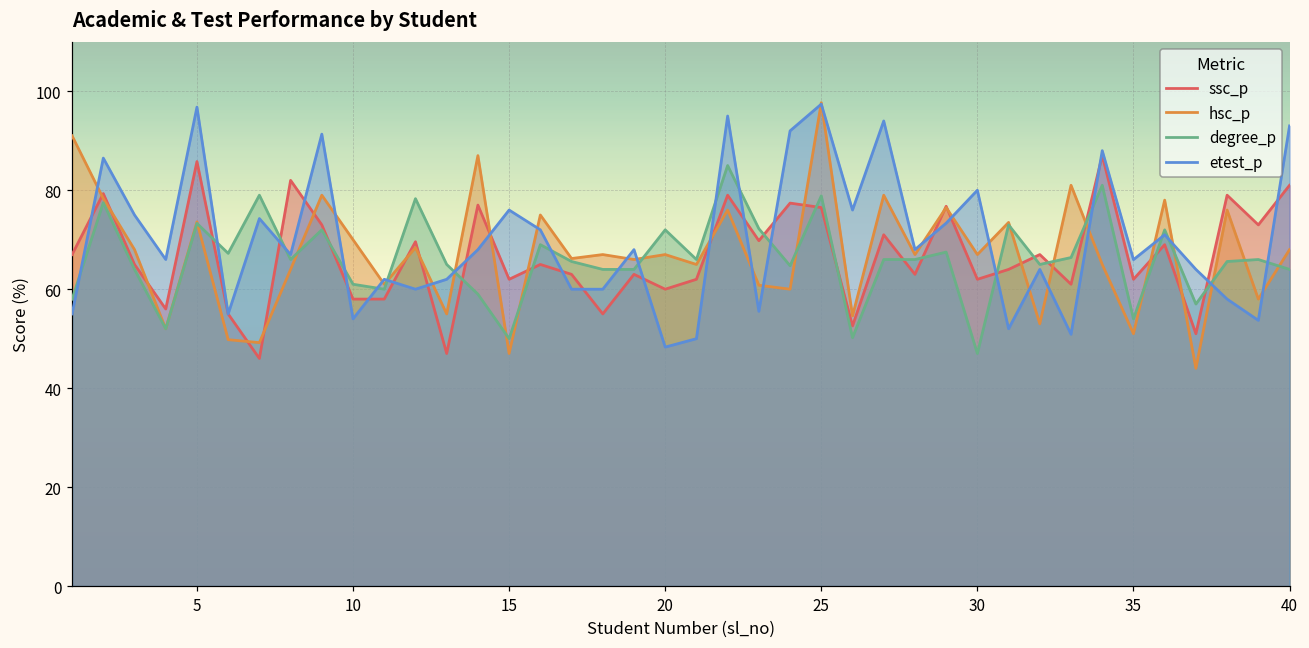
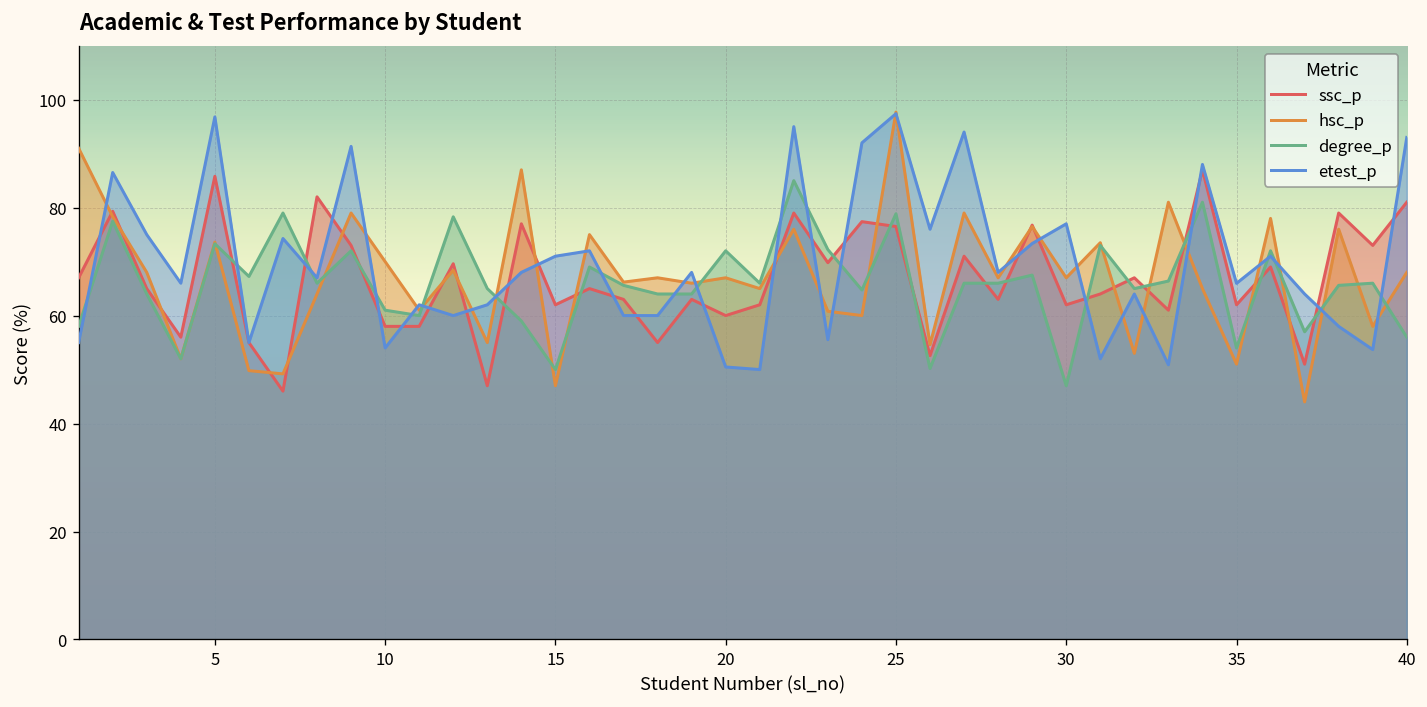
  {
    "degree_p": {
      "10": 61,
      "15": 50,
      "20": 72,
      "25": 79,
      "30": 47,
      "35": 54,
-     "40": 64
+     "40": 56
    },
    "etest_p": {
      "5": 97,
      "10": 54,
-     "15": 76,
-     "20": 48,
-     "30": 80,
+     "15": 71,
+     "20": 50,
+     "30": 77,
      "35": 66,
      "40": 93
    }
  }
